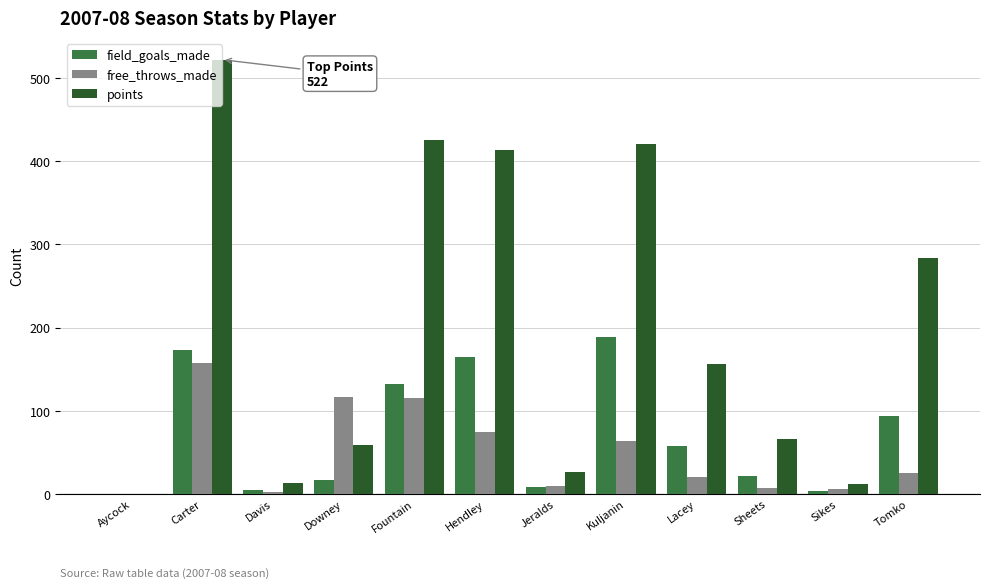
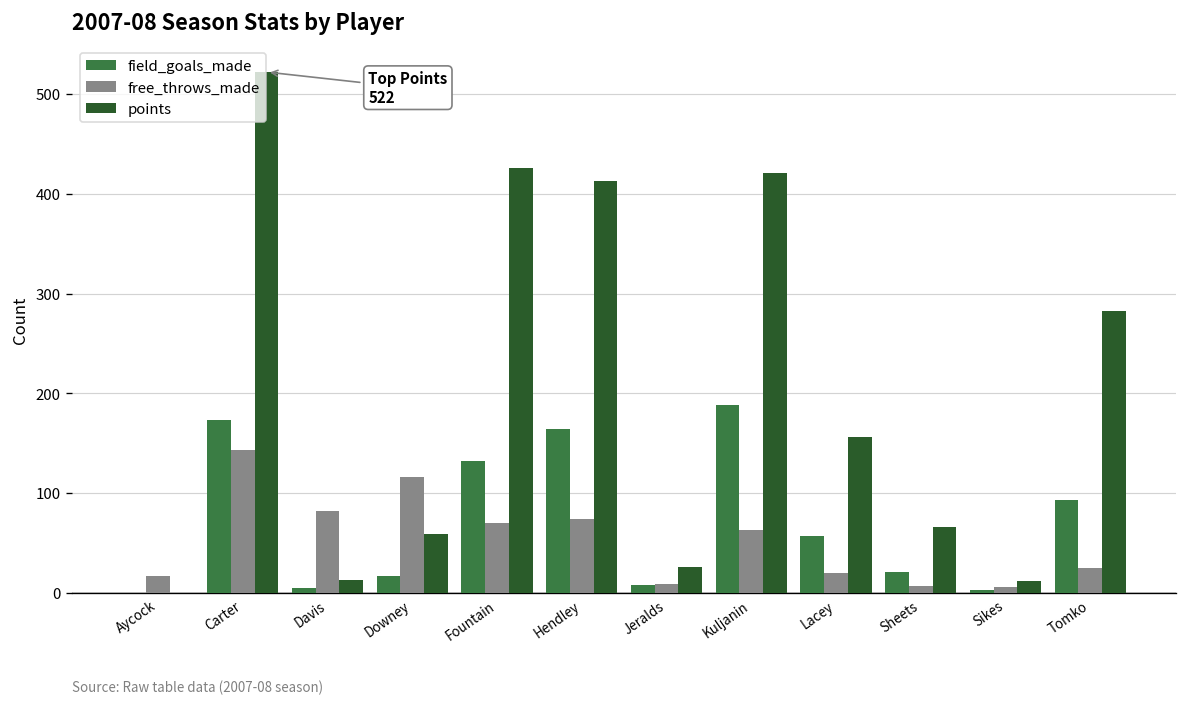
  {
    "free_throws_made": {
-     "Aycock": 0,
-     "Carter": 160,
-     "Davis": 0,
+     "Aycock": 20,
+     "Carter": 140,
+     "Davis": 80,
      "Downey": 120,
-     "Fountain": 120,
+     "Fountain": 70,
      "Hendley": 70,
      "Jeralds": 10,
      "Kuljanin": 60,
      "Lacey": 20,
      "Sheets": 10,
      "Sikes": 10,
      "Tomko": 30
    }
  }
